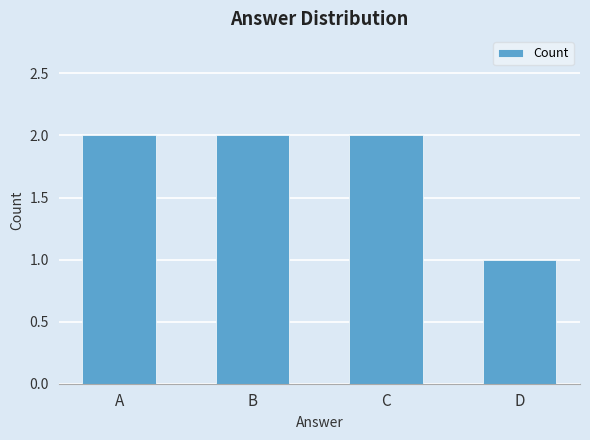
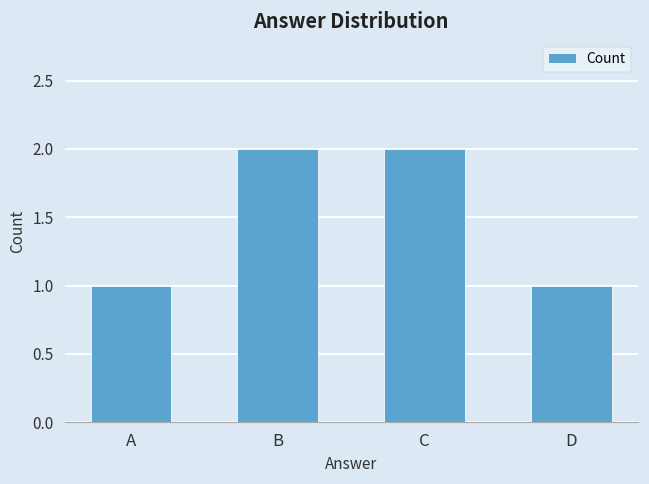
  {
-   "A": 2,
+   "A": 1,
    "B": 2,
    "C": 2,
    "D": 1
  }
